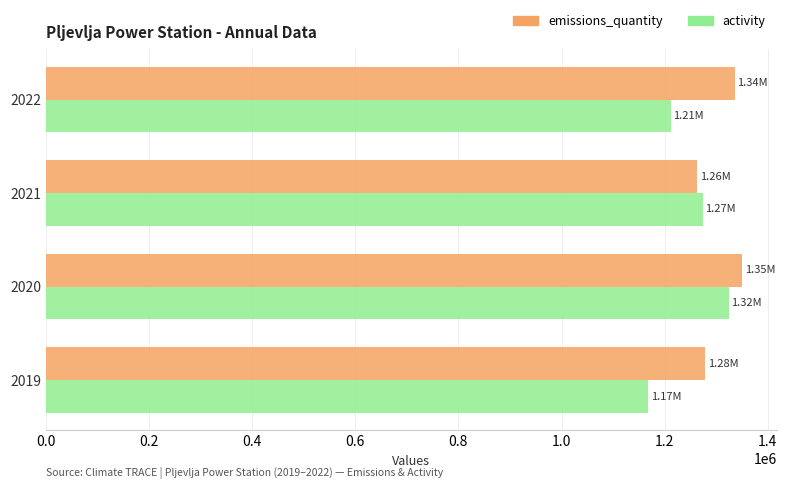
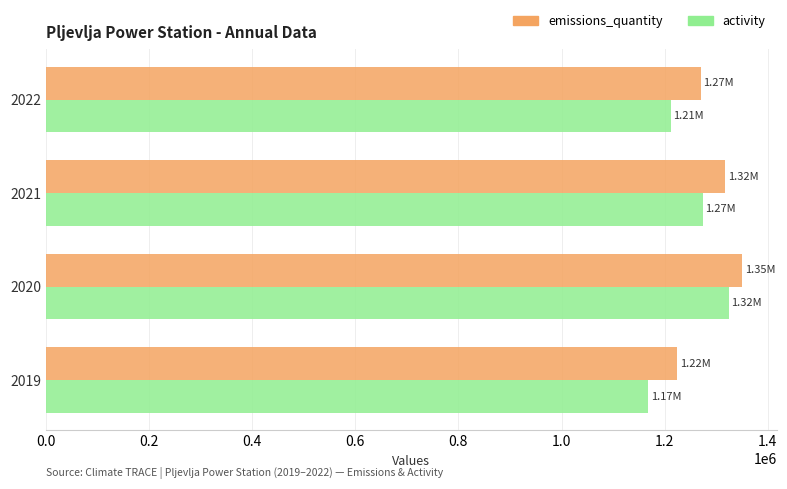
  {
    "emissions_quantity": {
-     "2022": "1.34M",
-     "2021": "1.26M",
+     "2022": "1.27M",
+     "2021": "1.32M",
      "2020": "1.35M",
-     "2019": "1.28M"
+     "2019": "1.22M"
    },
    "activity": {
      "2022": "1.21M",
      "2021": "1.27M",
      "2020": "1.32M",
      "2019": "1.17M"
    }
  }
